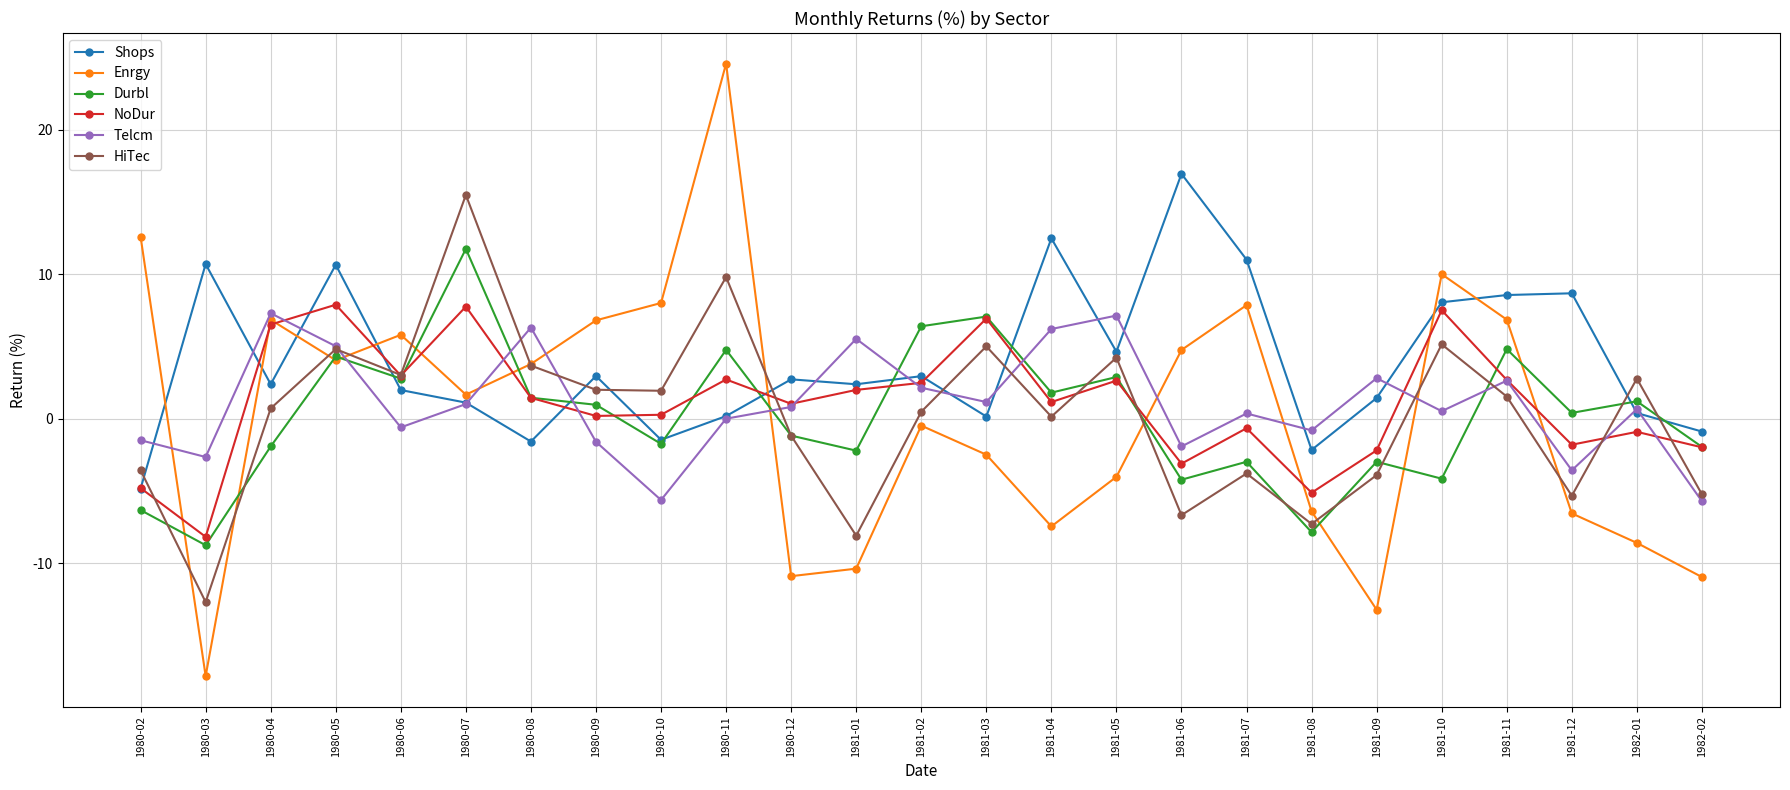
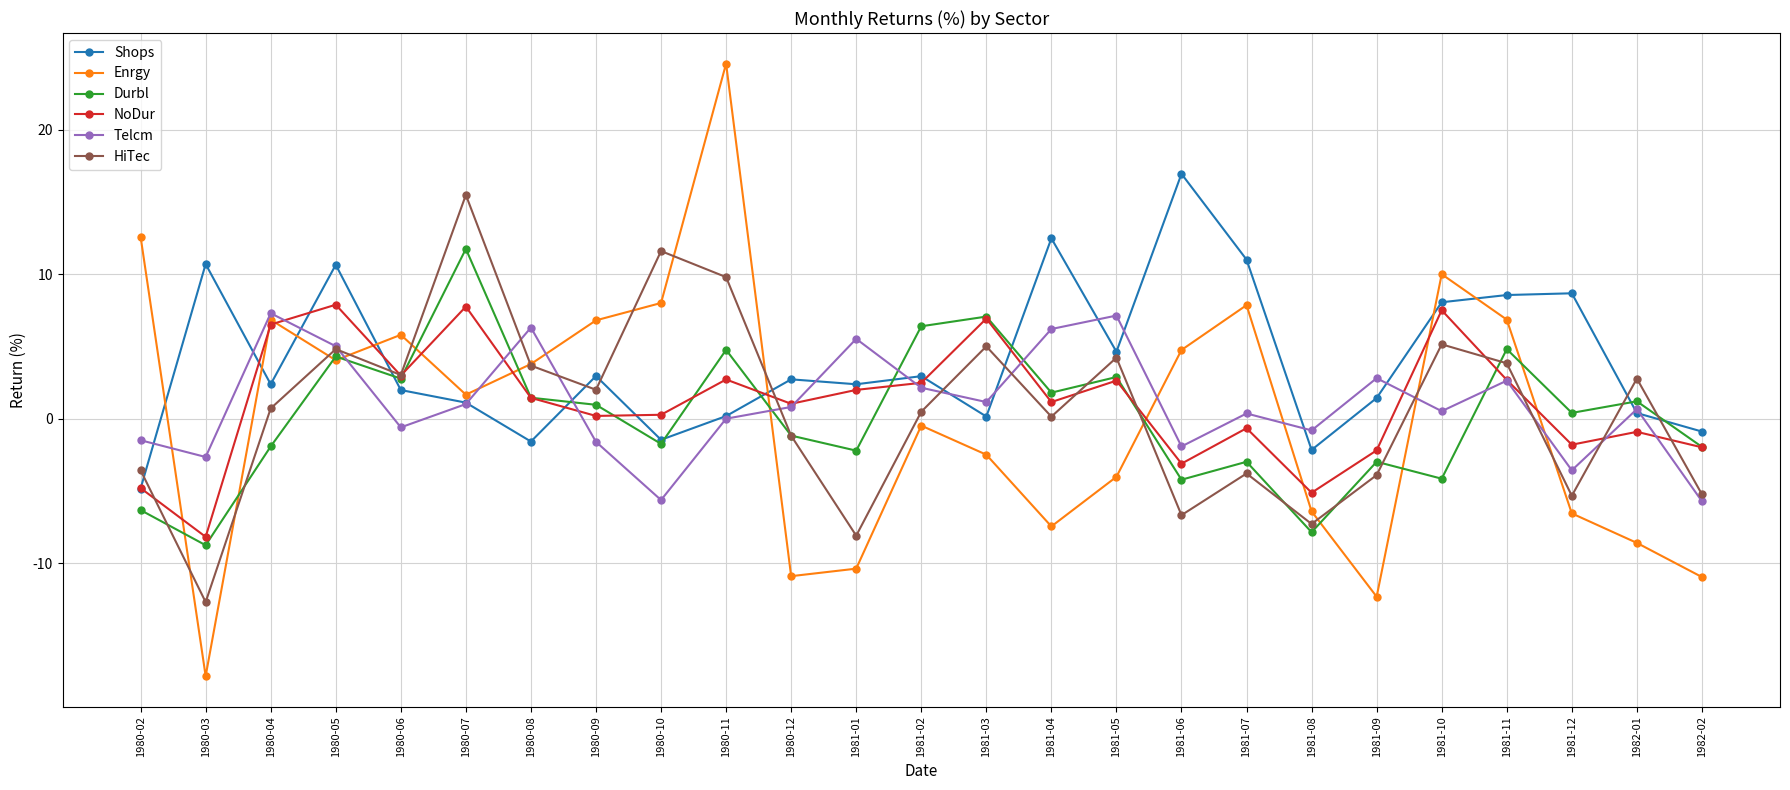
  {
    "Shops": {
      "1980-03": 10.7,
      "1980-04": 2.4,
      "1980-05": 10.7,
      "1980-06": 2.0,
      "1980-08": -1.6,
      "1980-09": 3.0,
      "1980-10": -1.5,
      "1980-11": 0.2,
      "1980-12": 2.7,
      "1981-01": 2.4,
      "1981-02": 2.9,
      "1981-03": 0.2,
      "1981-04": 12.5,
      "1981-05": 4.6,
      "1981-06": 16.9,
      "1981-07": 11.0,
      "1981-08": -2.2,
      "1981-09": 1.4,
      "1981-10": 8.1,
      "1981-11": 8.6,
      "1981-12": 8.7,
      "1982-01": 0.4,
      "1982-02": -0.9
    },
    "Enrgy": {
      "1980-02": 12.6,
      "1980-03": -17.8,
      "1980-04": 6.8,
      "1980-05": 4.1,
      "1980-06": 5.8,
      "1980-07": 1.7,
      "1980-09": 6.8,
      "1980-10": 8.0,
      "1980-11": 24.6,
      "1980-12": -10.9,
      "1981-01": -10.4,
      "1981-02": -0.5,
      "1981-03": -2.5,
      "1981-04": -7.4,
      "1981-05": -4.0,
      "1981-06": 4.8,
      "1981-07": 7.9,
      "1981-08": -6.4,
-     "1981-09": -13.2,
+     "1981-09": -12.3,
      "1981-10": 10.0,
      "1981-11": 6.9,
      "1981-12": -6.5,
      "1982-01": -8.6,
      "1982-02": -10.9
    },
    "Durbl": {
      "1980-02": -6.3,
      "1980-03": -8.7,
      "1980-04": -1.9,
      "1980-05": 4.3,
      "1980-06": 2.8,
      "1980-07": 11.8,
      "1980-09": 1.0,
      "1980-10": -1.7,
      "1980-11": 4.8,
      "1981-01": -2.2,
      "1981-02": 6.4,
      "1981-04": 1.8,
      "1981-05": 2.9,
      "1981-06": -4.2,
      "1981-07": -3.0,
      "1981-08": -7.8,
      "1981-09": -3.0,
      "1981-10": -4.1,
      "1981-11": 4.8,
      "1981-12": 0.4,
      "1982-01": 1.2
    },
    "NoDur": {
      "1980-03": -8.2,
      "1980-04": 6.5,
      "1980-05": 7.9,
      "1980-07": 7.8,
      "1980-09": 0.2,
      "1980-10": 0.3,
      "1980-11": 2.7,
      "1980-12": 1.0,
      "1981-01": 2.0,
      "1981-02": 2.5,
      "1981-04": 1.2,
      "1981-05": 2.6,
      "1981-06": -3.1,
      "1981-07": -0.7,
      "1981-08": -5.1,
      "1981-09": -2.2,
      "1981-10": 7.5,
      "1981-12": -1.8,
      "1982-01": -0.9
    },
    "Telcm": {
      "1980-02": -1.5,
      "1980-03": -2.6,
      "1980-04": 7.3,
      "1980-05": 5.0,
      "1980-06": -0.6,
      "1980-08": 6.3,
      "1980-09": -1.6,
      "1980-10": -5.6,
      "1980-11": 0.0,
      "1980-12": 0.8,
      "1981-01": 5.5,
      "1981-02": 2.2,
      "1981-03": 1.2,
      "1981-04": 6.2,
      "1981-05": 7.1,
      "1981-06": -1.9,
      "1981-07": 0.4,
      "1981-08": -0.8,
      "1981-09": 2.8,
      "1981-10": 0.5,
      "1981-12": -3.6,
      "1982-01": 0.7,
      "1982-02": -5.7
    },
    "HiTec": {
      "1980-02": -3.6,
      "1980-03": -12.7,
      "1980-04": 0.7,
      "1980-05": 4.8,
      "1980-07": 15.5,
      "1980-09": 2.0,
-     "1980-10": 1.9,
+     "1980-10": 11.6,
      "1980-11": 9.8,
      "1981-01": -8.1,
      "1981-02": 0.5,
      "1981-03": 5.0,
      "1981-04": 0.2,
      "1981-05": 4.2,
      "1981-06": -6.7,
      "1981-07": -3.8,
      "1981-08": -7.3,
      "1981-09": -3.9,
      "1981-10": 5.1,
-     "1981-11": 1.5,
+     "1981-11": 3.8,
      "1981-12": -5.3,
      "1982-01": 2.8,
      "1982-02": -5.2
    }
  }
